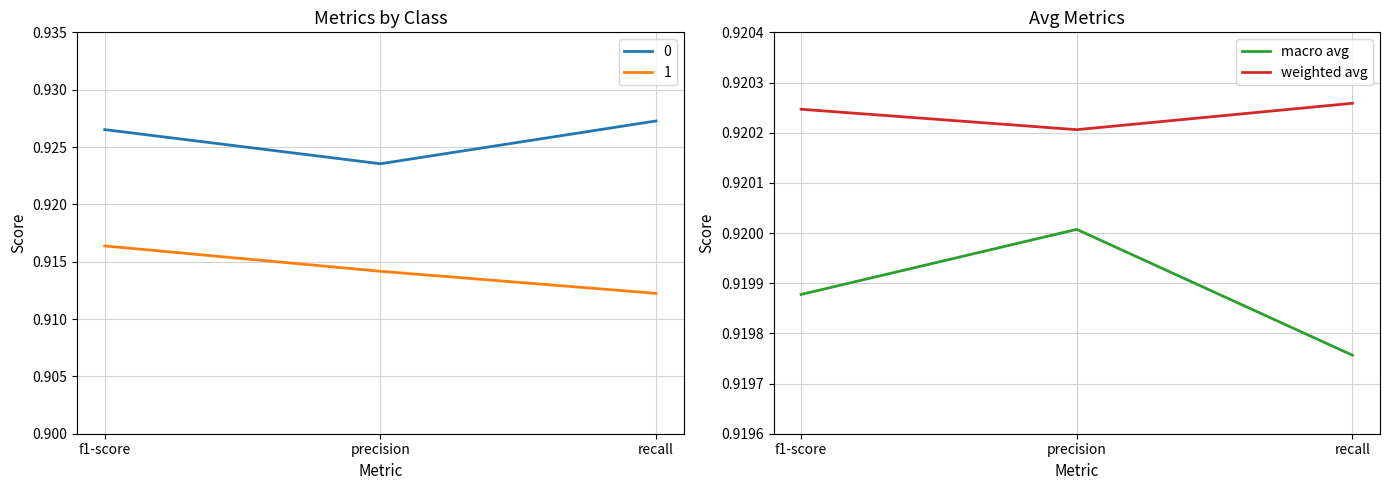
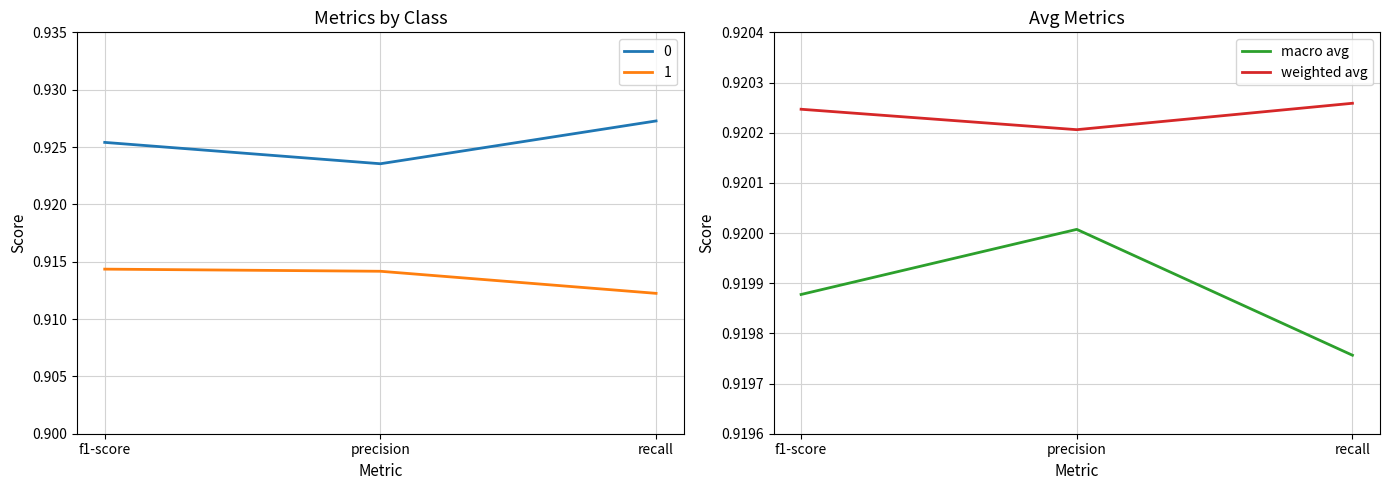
  {
    "Metrics by Class": {
      "0": {
-       "f1-score": 0.9265,
+       "f1-score": 0.9254,
        "precision": 0.9235,
        "recall": 0.9273
      },
      "1": {
-       "f1-score": 0.9164,
+       "f1-score": 0.9144,
        "precision": 0.9142,
        "recall": 0.9122
      }
    },
    "Avg Metrics": {
      "macro avg": {
        "f1-score": 0.91988,
        "precision": 0.92001,
        "recall": 0.91976
      },
      "weighted avg": {
        "f1-score": 0.92025,
        "precision": 0.92021,
        "recall": 0.92026
      }
    }
  }
